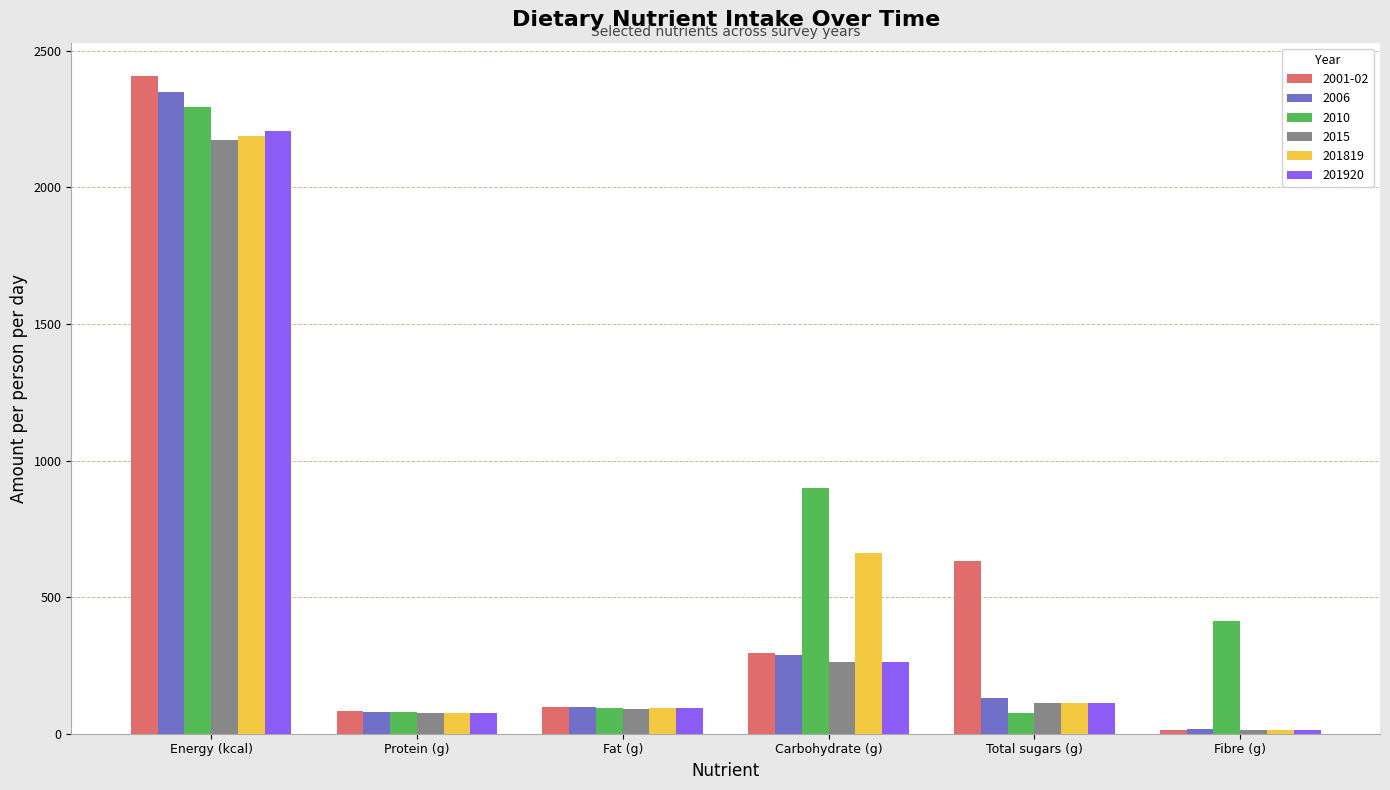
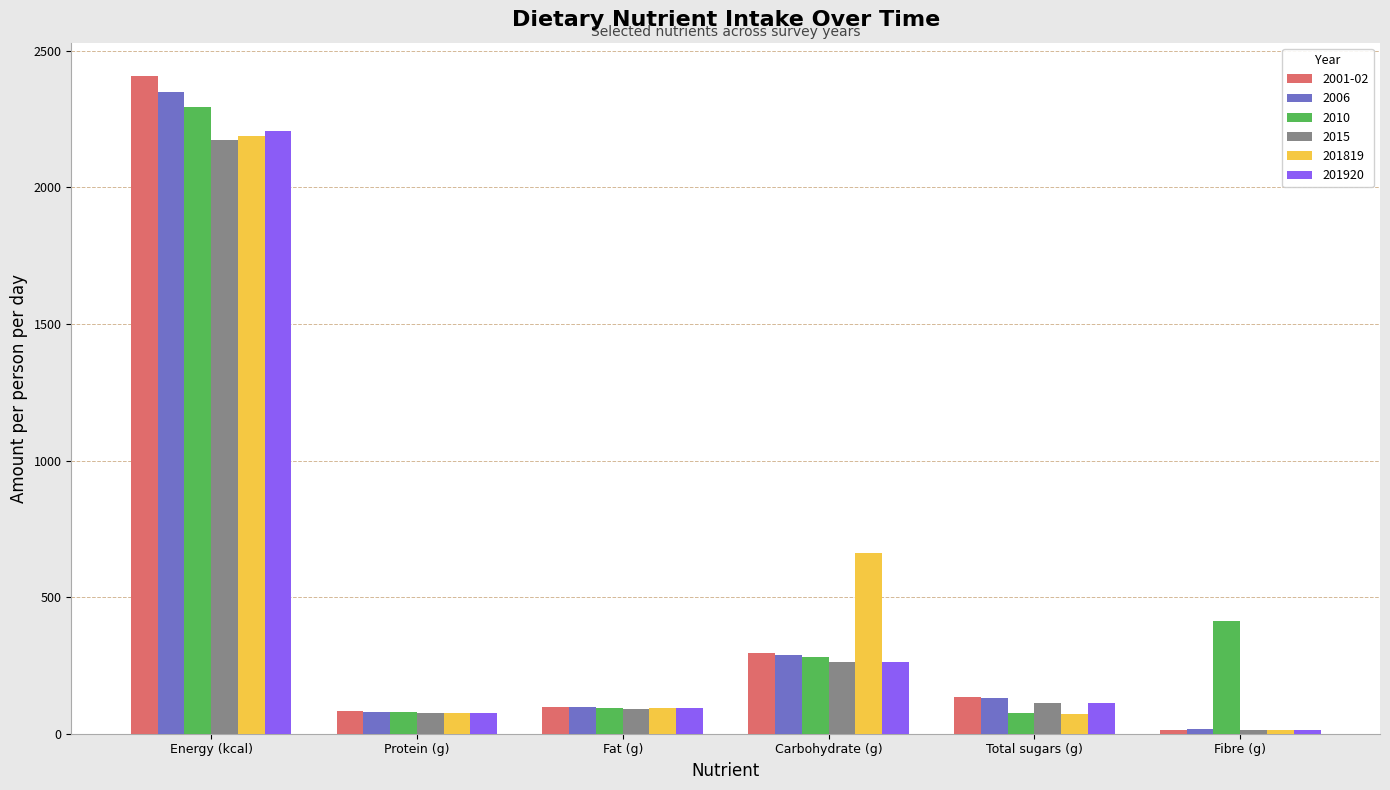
  {
    "2001-02": {
      "Energy (kcal)": 2410,
      "Protein (g)": 80,
      "Fat (g)": 100,
      "Carbohydrate (g)": 300,
-     "Total sugars (g)": 630,
+     "Total sugars (g)": 140,
      "Fibre (g)": 20
    },
    "2010": {
      "Energy (kcal)": 2290,
      "Protein (g)": 80,
      "Fat (g)": 100,
-     "Carbohydrate (g)": 900,
+     "Carbohydrate (g)": 280,
      "Total sugars (g)": 80,
      "Fibre (g)": 410
    },
    "2015": {
      "Energy (kcal)": 2170,
      "Protein (g)": 70,
      "Fat (g)": 90,
      "Carbohydrate (g)": 260,
      "Total sugars (g)": 110,
      "Fibre (g)": 10
    },
    "201819": {
      "Energy (kcal)": 2190,
      "Protein (g)": 80,
      "Fat (g)": 90,
      "Carbohydrate (g)": 660,
-     "Total sugars (g)": 110,
+     "Total sugars (g)": 70,
      "Fibre (g)": 10
    }
  }
